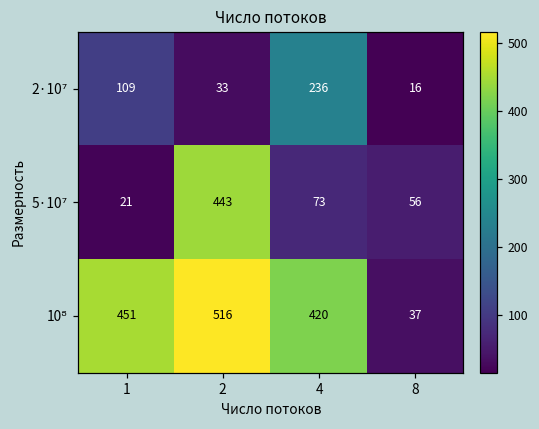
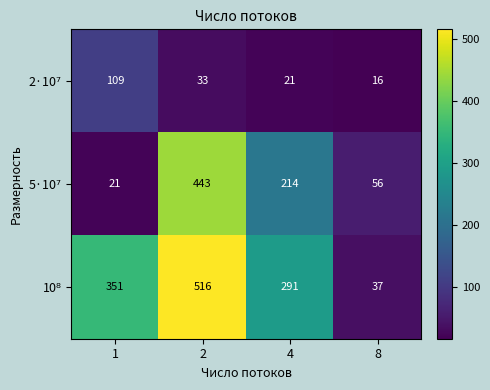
  {
    "2·10⁷": {
      "1": 109,
      "2": 33,
-     "4": 236,
+     "4": 21,
      "8": 16
    },
    "5·10⁷": {
      "1": 21,
      "2": 443,
-     "4": 73,
+     "4": 214,
      "8": 56
    },
    "10⁸": {
-     "1": 451,
+     "1": 351,
      "2": 516,
-     "4": 420,
+     "4": 291,
      "8": 37
    }
  }
